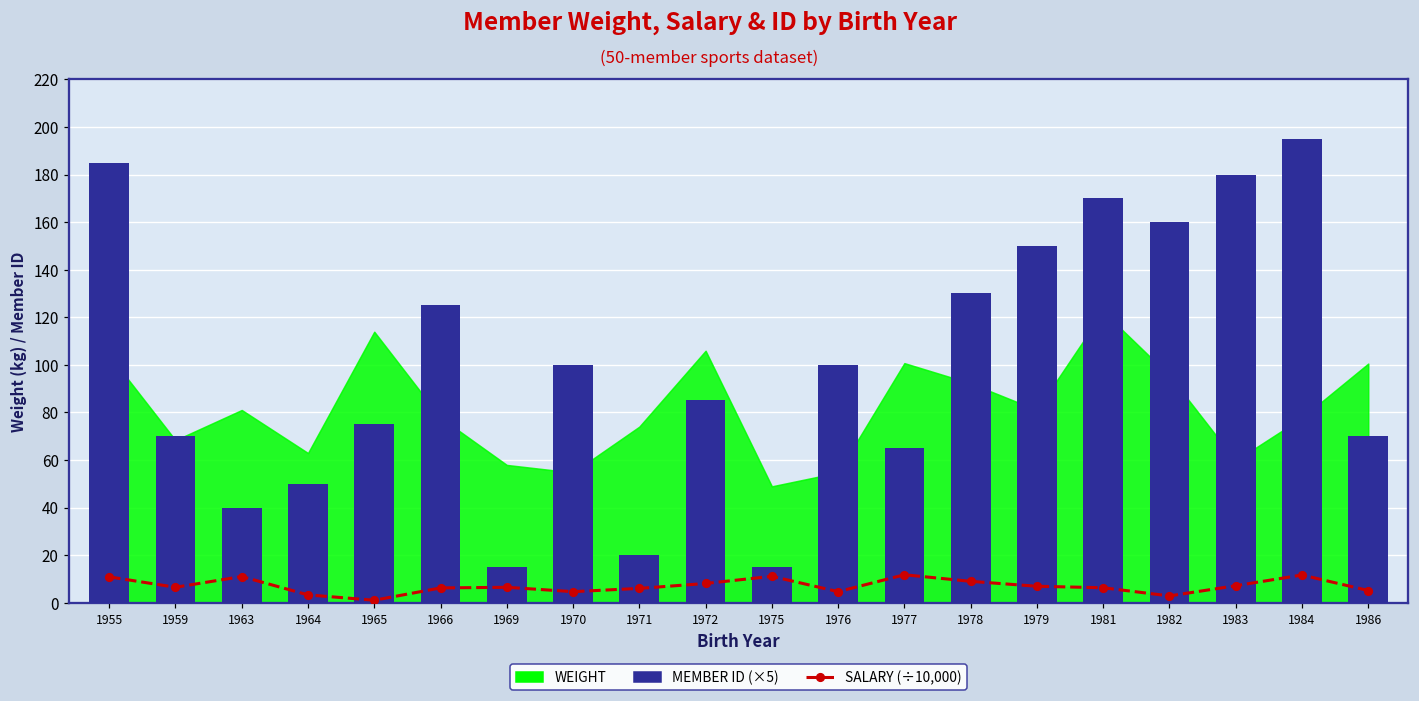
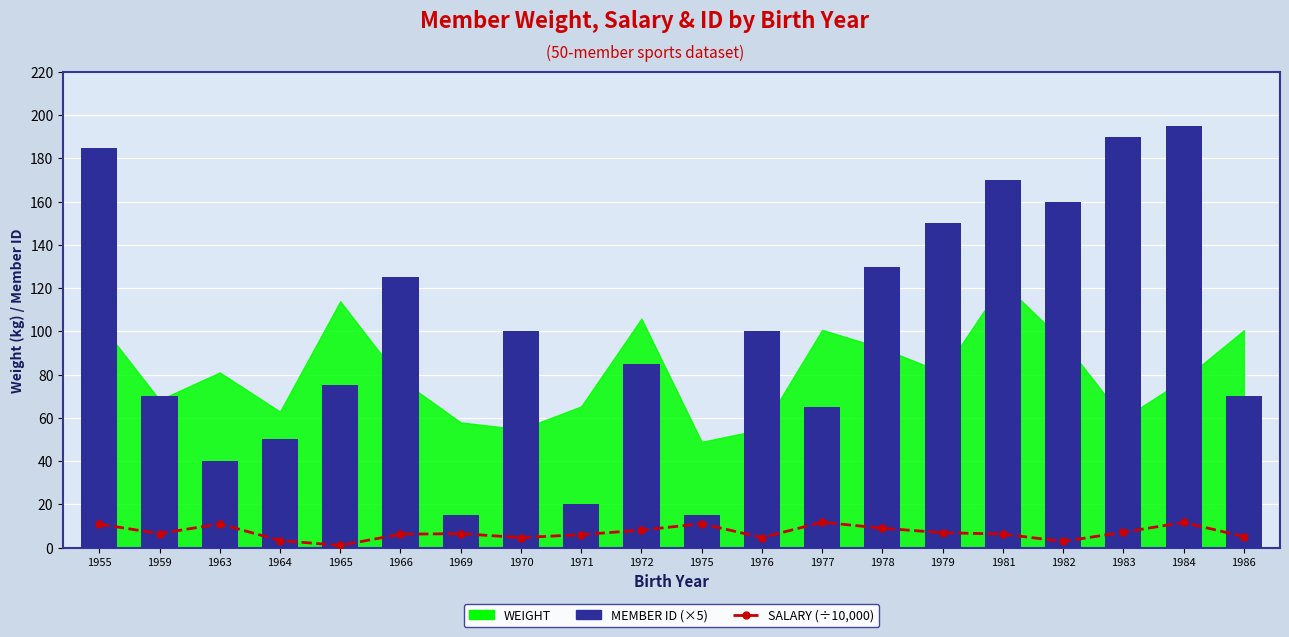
  {
    "MEMBER ID (×5)": {
      "1955": 185,
      "1959": 70,
      "1963": 40,
      "1964": 50,
      "1965": 75,
      "1966": 125,
      "1969": 15,
      "1970": 100,
      "1971": 20,
      "1972": 85,
      "1975": 15,
      "1976": 100,
      "1977": 65,
      "1978": 130,
      "1979": 150,
      "1981": 170,
      "1982": 160,
-     "1983": 180,
+     "1983": 190,
      "1984": 195,
      "1986": 70
    },
    "WEIGHT": {
      "1955": 104,
      "1959": 68,
      "1963": 81,
      "1964": 63,
      "1965": 114,
      "1966": 78,
      "1969": 58,
      "1970": 55,
-     "1971": 74,
+     "1971": 65,
      "1972": 106,
      "1975": 49,
      "1976": 55,
      "1977": 101,
      "1978": 92,
      "1979": 81,
      "1981": 122,
      "1982": 96,
      "1983": 60,
      "1984": 78,
      "1986": 101
    }
  }
